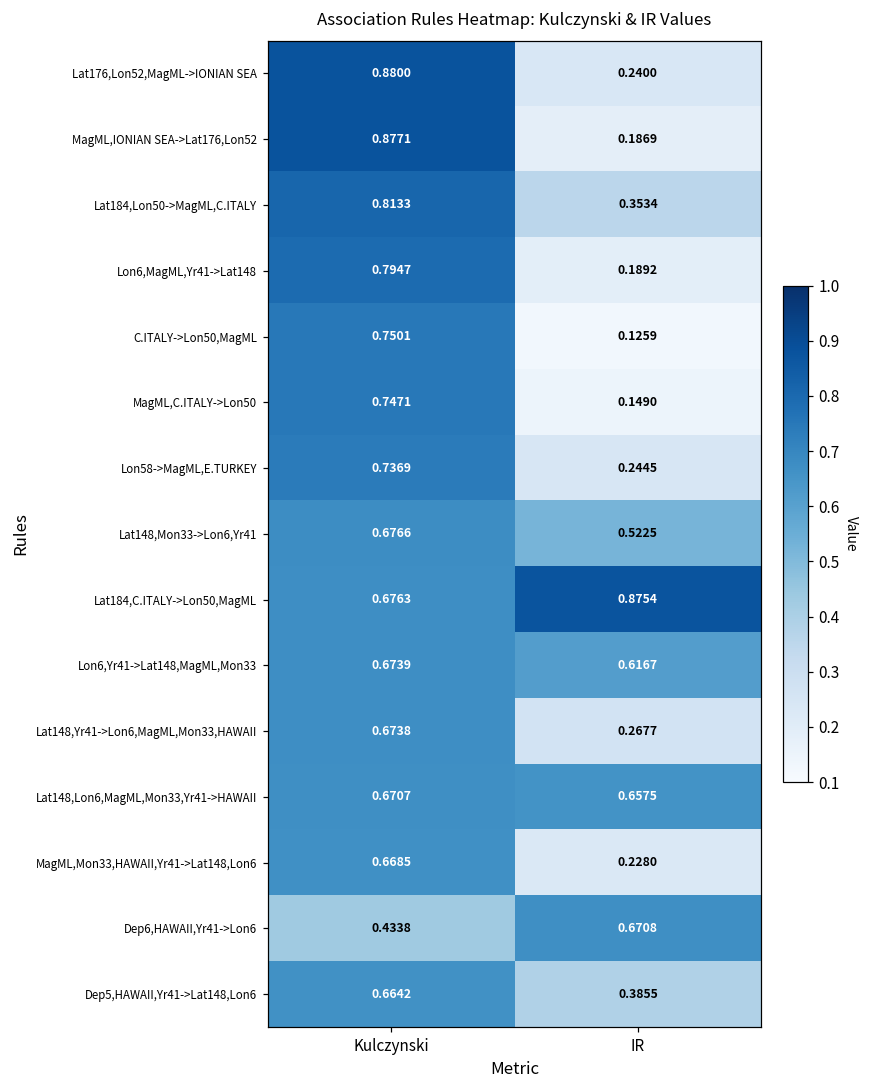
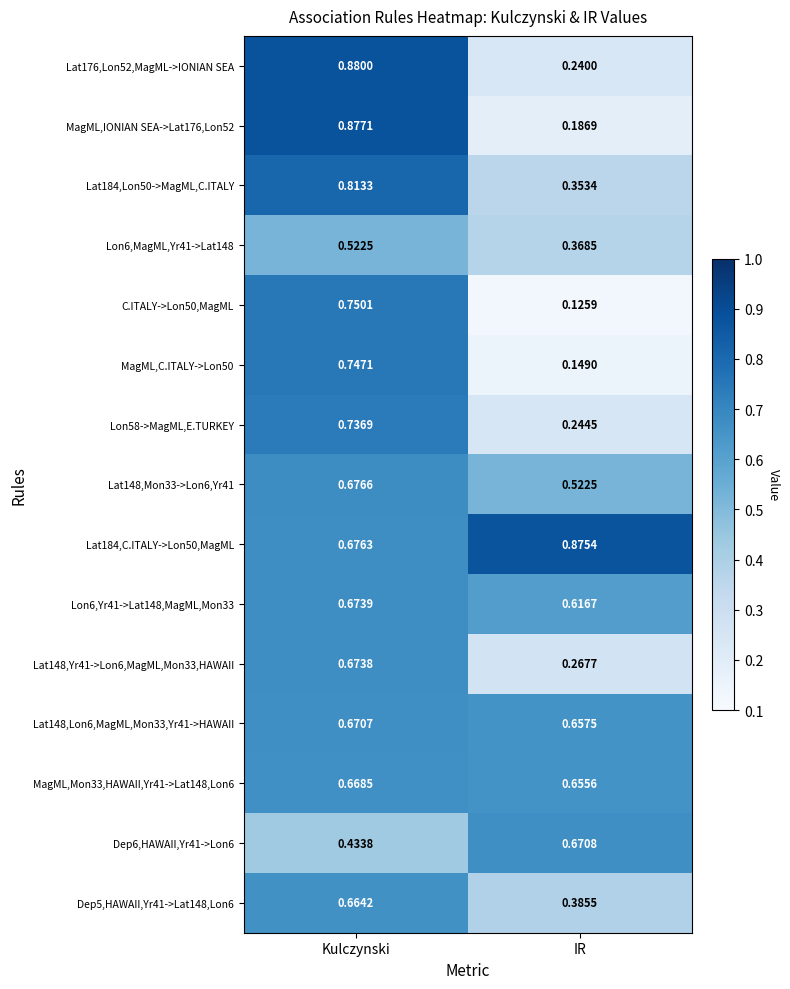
  {
    "Lat176,Lon52,MagML->IONIAN SEA": {
      "Kulczynski": 0.8800,
      "IR": 0.2400
    },
    "MagML,IONIAN SEA->Lat176,Lon52": {
      "Kulczynski": 0.8771,
      "IR": 0.1869
    },
    "Lat184,Lon50->MagML,C.ITALY": {
      "Kulczynski": 0.8133,
      "IR": 0.3534
    },
    "Lon6,MagML,Yr41->Lat148": {
-     "Kulczynski": 0.7947,
-     "IR": 0.1892
+     "Kulczynski": 0.5225,
+     "IR": 0.3685
    },
    "C.ITALY->Lon50,MagML": {
      "Kulczynski": 0.7501,
      "IR": 0.1259
    },
    "MagML,C.ITALY->Lon50": {
      "Kulczynski": 0.7471,
      "IR": 0.1490
    },
    "Lon58->MagML,E.TURKEY": {
      "Kulczynski": 0.7369,
      "IR": 0.2445
    },
    "Lat148,Mon33->Lon6,Yr41": {
      "Kulczynski": 0.6766,
      "IR": 0.5225
    },
    "Lat184,C.ITALY->Lon50,MagML": {
      "Kulczynski": 0.6763,
      "IR": 0.8754
    },
    "Lon6,Yr41->Lat148,MagML,Mon33": {
      "Kulczynski": 0.6739,
      "IR": 0.6167
    },
    "Lat148,Yr41->Lon6,MagML,Mon33,HAWAII": {
      "Kulczynski": 0.6738,
      "IR": 0.2677
    },
    "Lat148,Lon6,MagML,Mon33,Yr41->HAWAII": {
      "Kulczynski": 0.6707,
      "IR": 0.6575
    },
    "MagML,Mon33,HAWAII,Yr41->Lat148,Lon6": {
      "Kulczynski": 0.6685,
-     "IR": 0.2280
+     "IR": 0.6556
    },
    "Dep6,HAWAII,Yr41->Lon6": {
      "Kulczynski": 0.4338,
      "IR": 0.6708
    },
    "Dep5,HAWAII,Yr41->Lat148,Lon6": {
      "Kulczynski": 0.6642,
      "IR": 0.3855
    }
  }
